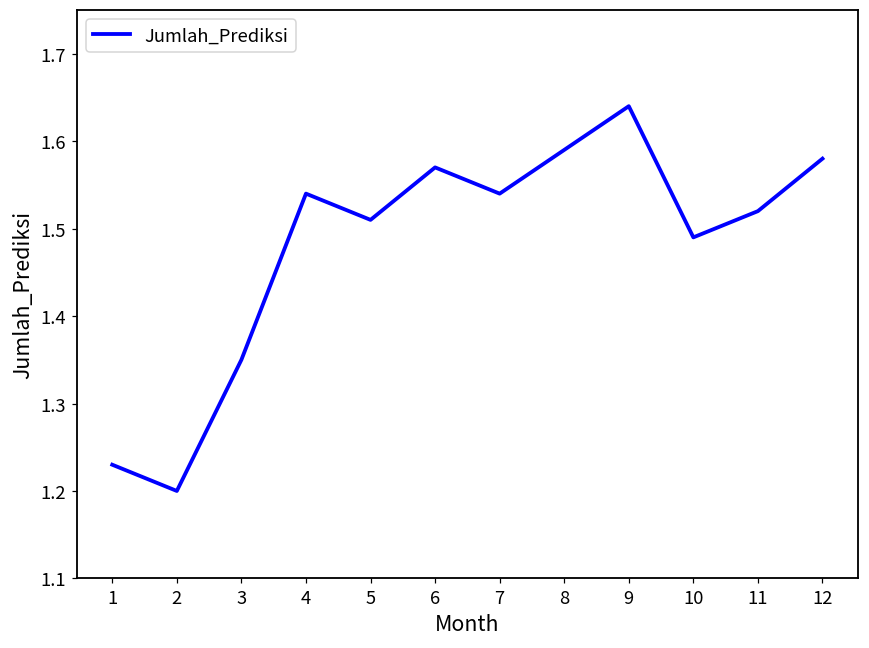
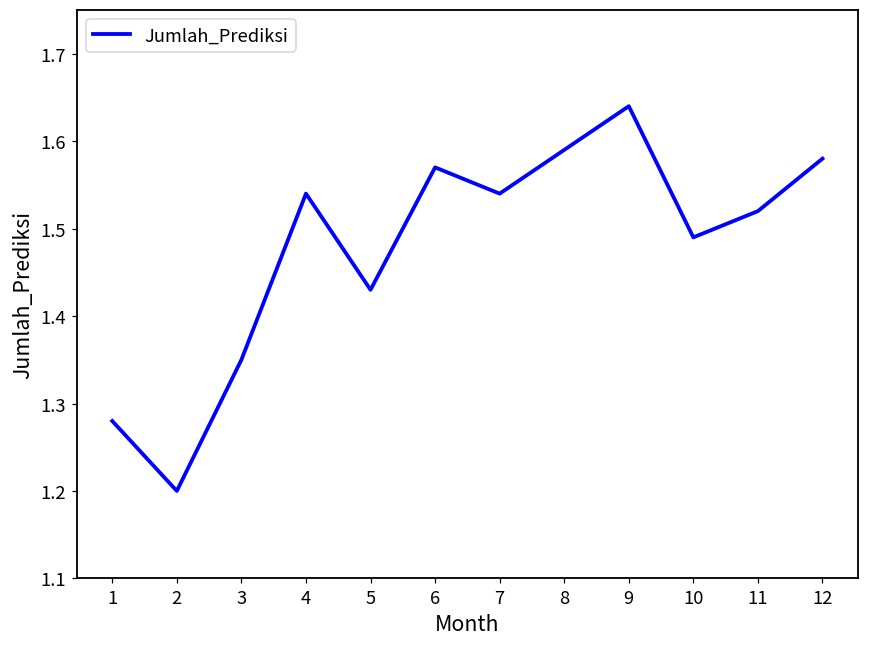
  {
-   "1": 1.23,
+   "1": 1.28,
    "2": 1.20,
    "3": 1.35,
    "4": 1.54,
-   "5": 1.51,
+   "5": 1.43,
    "6": 1.57,
    "7": 1.54,
    "8": 1.59,
    "9": 1.64,
    "10": 1.49,
    "11": 1.52,
    "12": 1.58
  }
